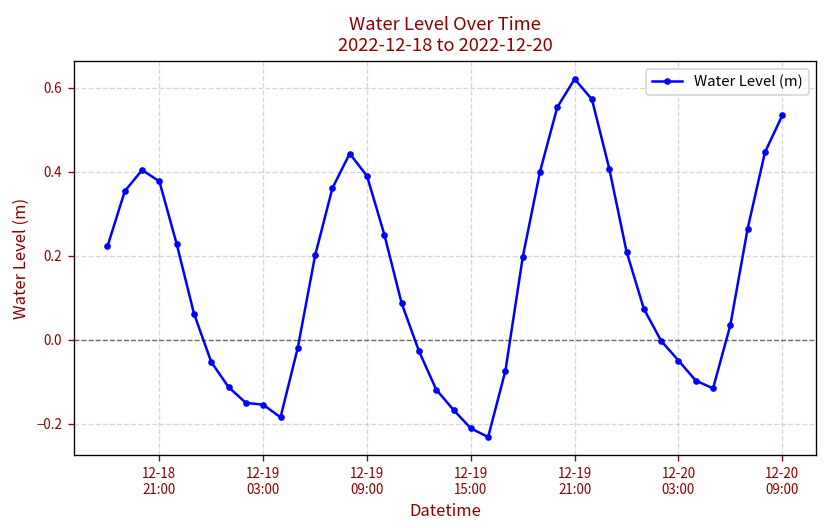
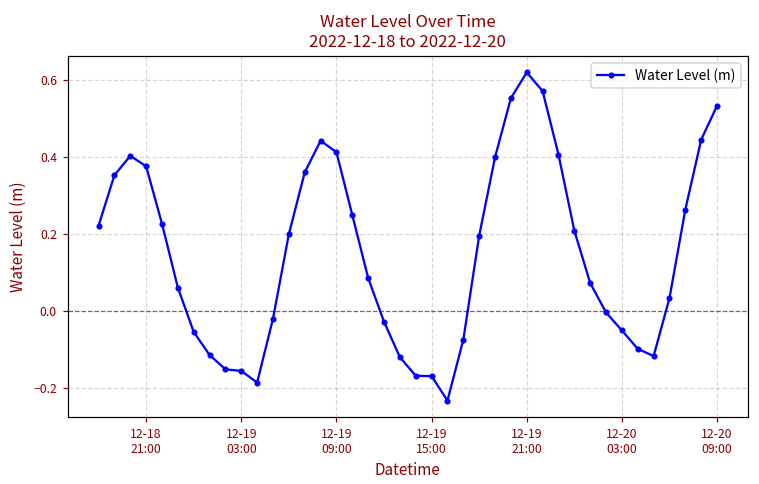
  {
    "12-18 21:00": 0.38,
    "12-19 03:00": -0.15,
-   "12-19 09:00": 0.39,
-   "12-19 15:00": -0.21,
+   "12-19 09:00": 0.41,
+   "12-19 15:00": -0.17,
    "12-19 21:00": 0.62,
    "12-20 03:00": -0.05,
    "12-20 09:00": 0.53
  }
